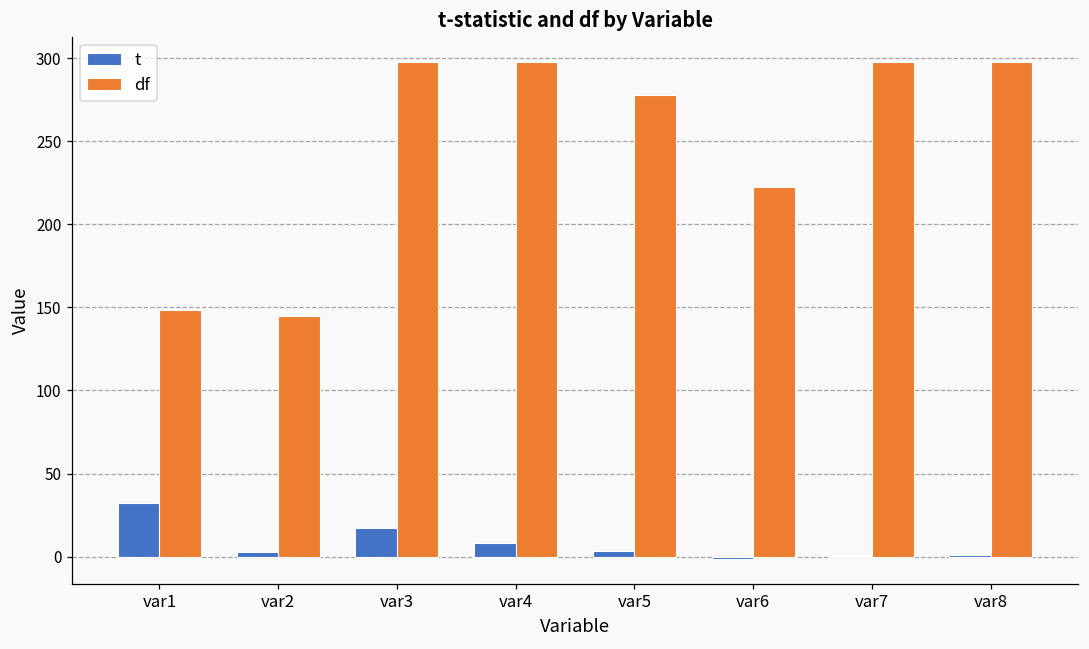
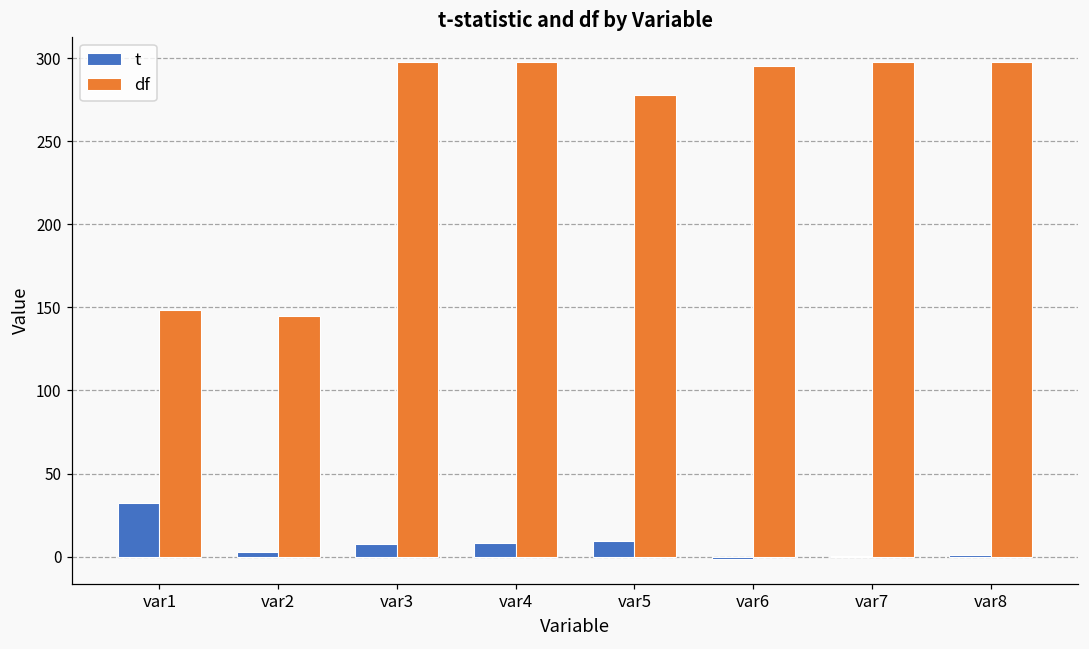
  {
    "t": {
      "var1": 32,
      "var2": 3,
-     "var3": 17,
+     "var3": 8,
      "var4": 8,
-     "var5": 3
+     "var5": 9
    },
    "df": {
      "var1": 148,
      "var2": 145,
      "var3": 298,
      "var4": 298,
      "var5": 278,
-     "var6": 223,
+     "var6": 296,
      "var7": 298,
      "var8": 298
    }
  }
